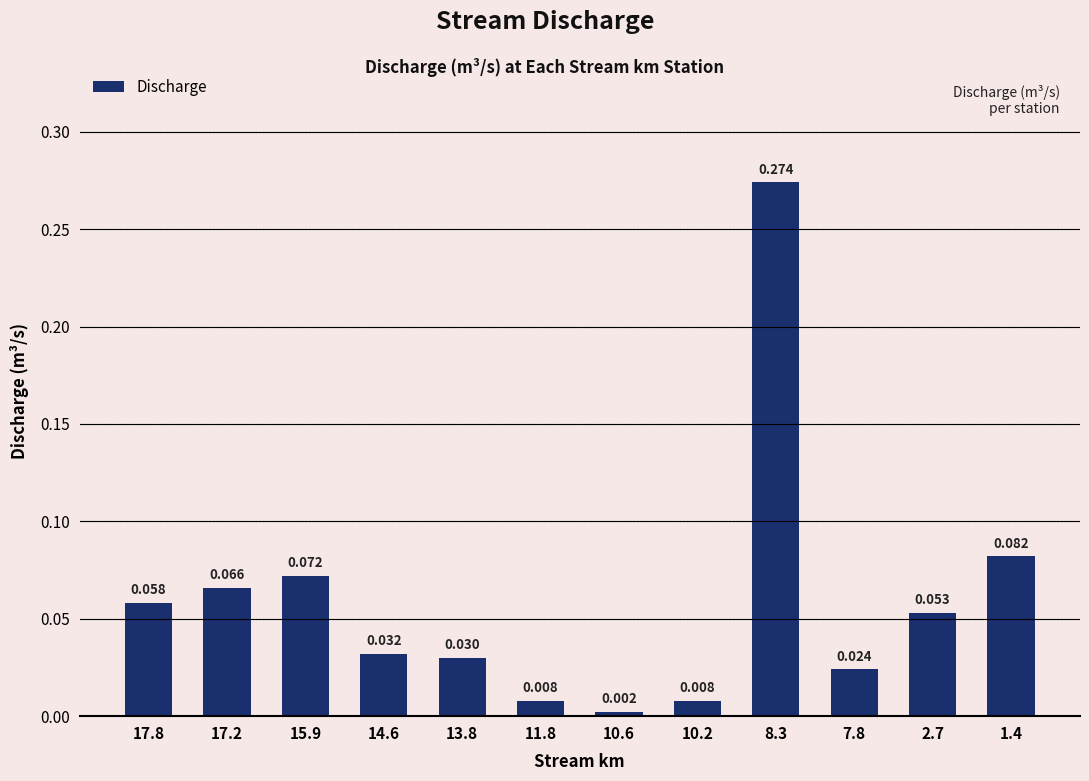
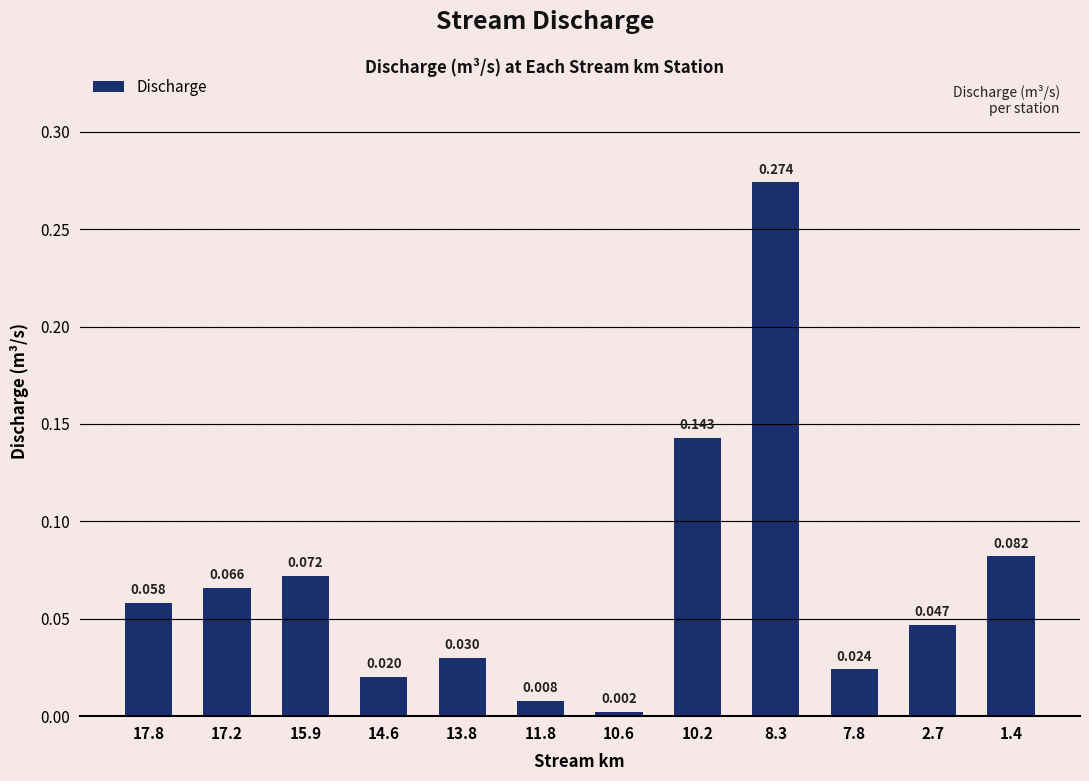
  {
    "17.8": 0.058,
    "17.2": 0.066,
    "15.9": 0.072,
-   "14.6": 0.032,
+   "14.6": 0.020,
    "13.8": 0.030,
    "11.8": 0.008,
    "10.6": 0.002,
-   "10.2": 0.008,
+   "10.2": 0.143,
    "8.3": 0.274,
    "7.8": 0.024,
-   "2.7": 0.053,
+   "2.7": 0.047,
    "1.4": 0.082
  }
